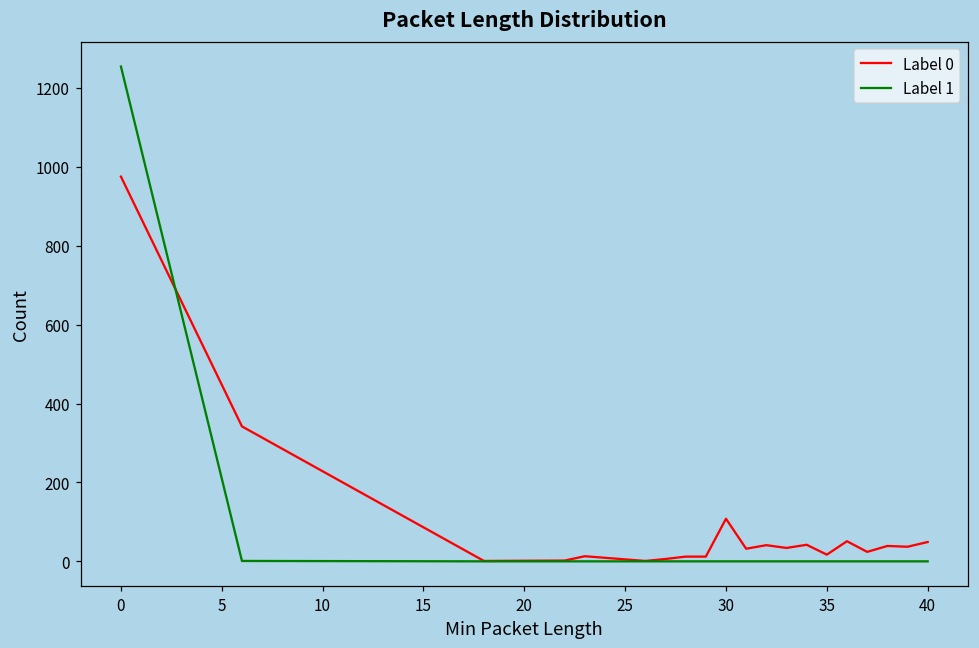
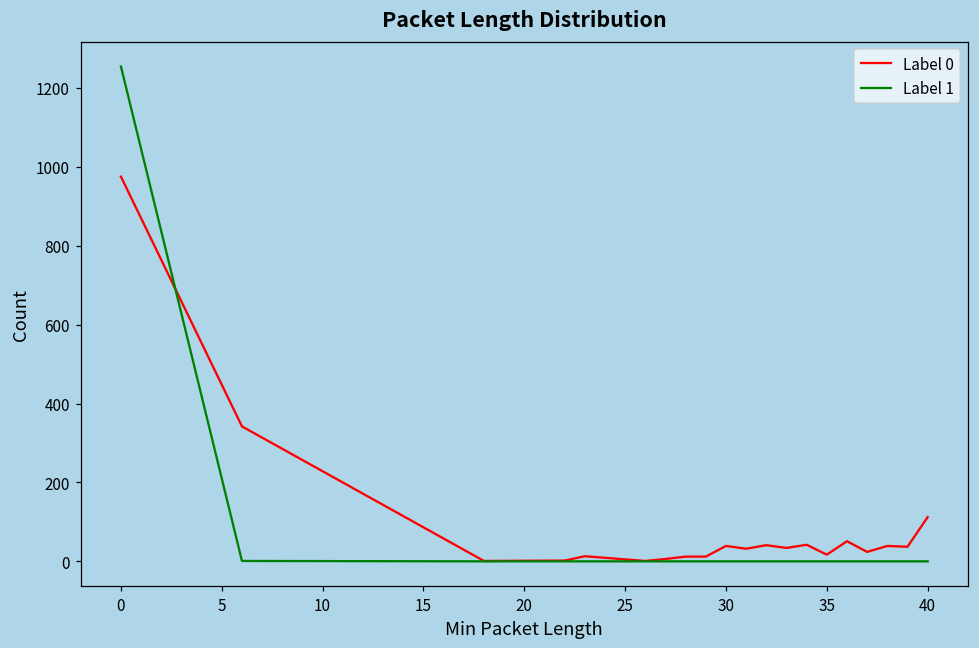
  {
    "Label 0": {
      "0": 980,
-     "30": 110,
+     "30": 40,
      "35": 20,
-     "40": 50
+     "40": 110
    },
    "Label 1": {
      "0": 1250,
      "30": 0,
      "35": 0,
      "40": 0
    }
  }
